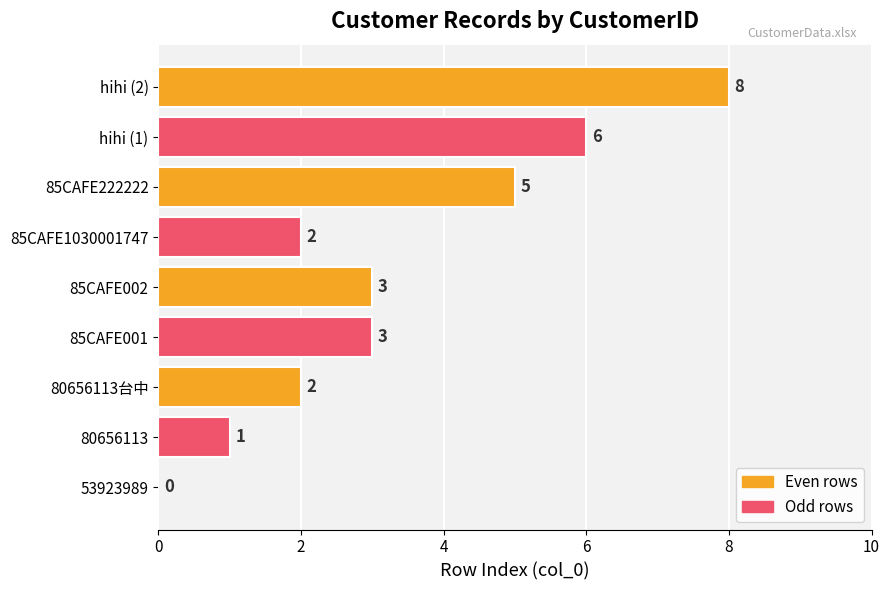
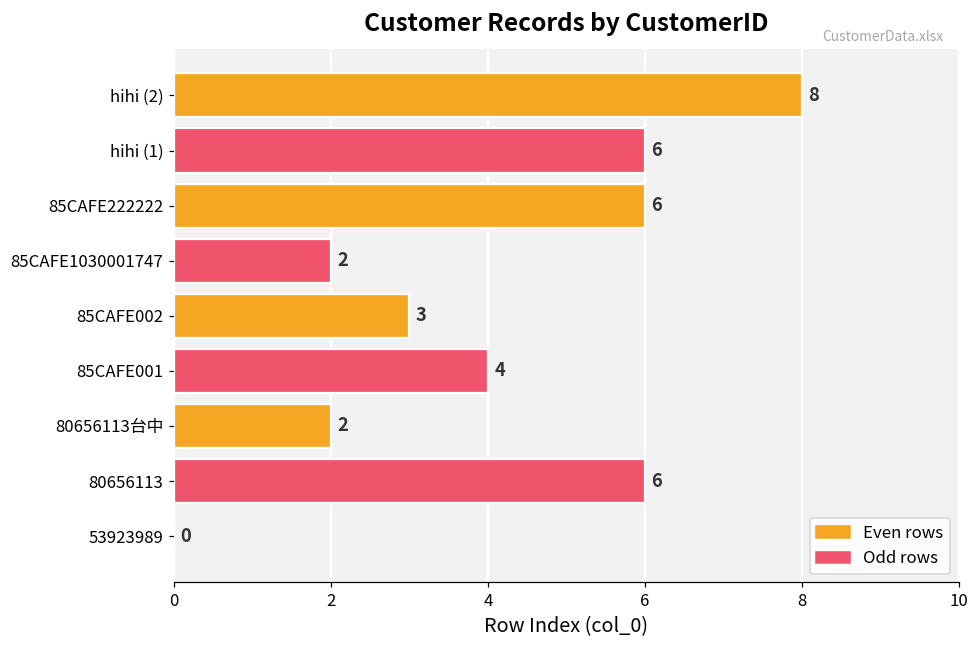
  {
    "hihi (2)": 8,
    "hihi (1)": 6,
-   "85CAFE222222": 5,
+   "85CAFE222222": 6,
    "85CAFE1030001747": 2,
    "85CAFE002": 3,
-   "85CAFE001": 3,
+   "85CAFE001": 4,
    "80656113台中": 2,
-   "80656113": 1,
+   "80656113": 6,
    "53923989": 0
  }
